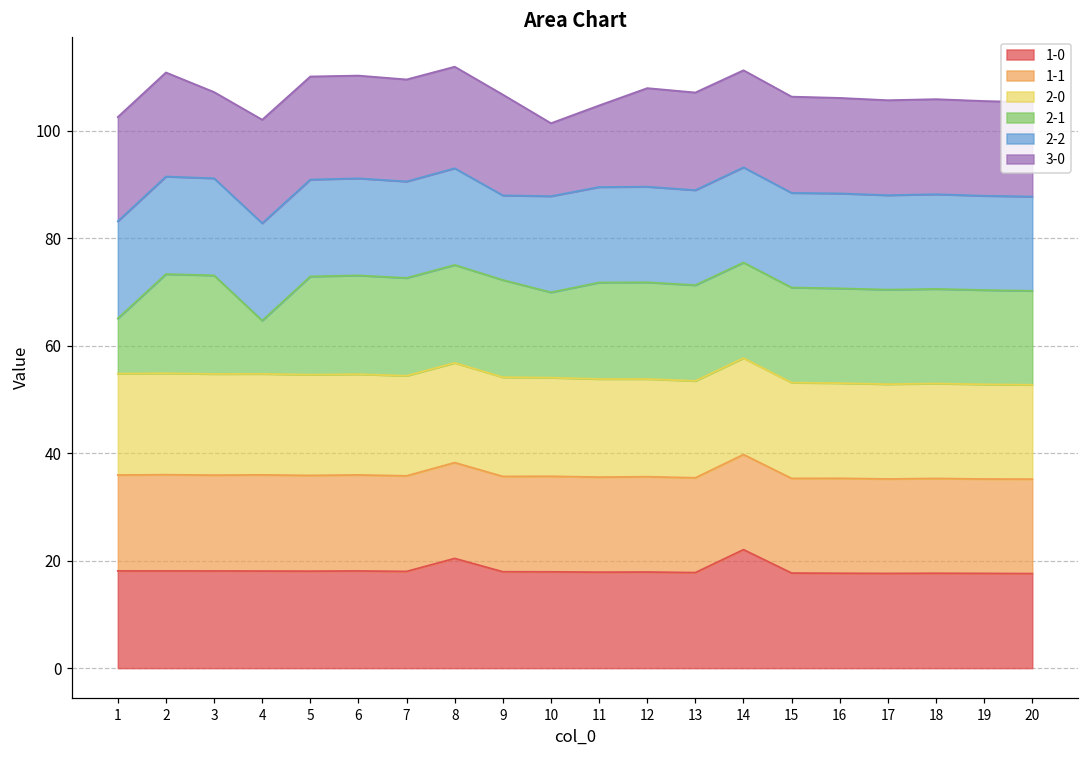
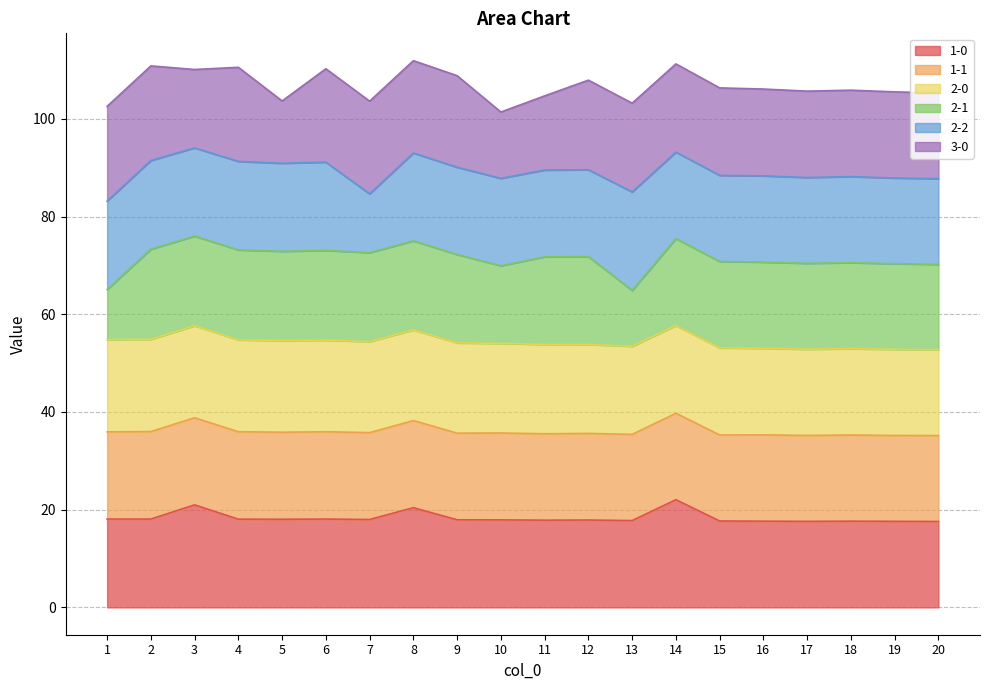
  {
    "1-0": {
      "1": 18,
      "2": 18,
-     "3": 18,
+     "3": 21,
      "4": 18,
      "5": 18,
      "6": 18,
      "7": 18,
      "8": 20,
      "9": 18,
      "10": 18,
      "11": 18,
      "12": 18,
      "13": 18,
      "14": 22,
      "15": 18,
      "16": 18,
      "17": 18,
      "18": 18,
      "19": 18,
      "20": 18
    },
    "2-1": {
      "1": 10,
      "2": 18,
      "3": 18,
-     "4": 10,
+     "4": 18,
      "5": 18,
      "6": 18,
      "7": 18,
      "8": 18,
      "9": 18,
      "10": 16,
      "11": 18,
      "12": 18,
-     "13": 18,
+     "13": 11,
      "14": 18,
      "15": 18,
      "16": 18,
      "17": 18,
      "18": 18,
      "19": 18,
      "20": 17
    },
    "2-2": {
      "1": 18,
      "2": 18,
      "3": 18,
      "4": 18,
      "5": 18,
      "6": 18,
-     "7": 18,
+     "7": 12,
      "8": 18,
-     "9": 16,
+     "9": 18,
      "10": 18,
      "11": 18,
      "12": 18,
-     "13": 18,
+     "13": 20,
      "14": 18,
      "15": 18,
      "16": 18,
      "17": 18,
      "18": 18,
      "19": 18,
      "20": 18
    },
    "3-0": {
      "1": 19,
      "2": 19,
      "3": 16,
      "4": 19,
-     "5": 19,
+     "5": 13,
      "6": 19,
      "7": 19,
      "8": 19,
      "9": 19,
      "10": 14,
      "11": 15,
      "12": 18,
      "13": 18,
      "14": 18,
      "15": 18,
      "16": 18,
      "17": 18,
      "18": 18,
      "19": 18
    }
  }
